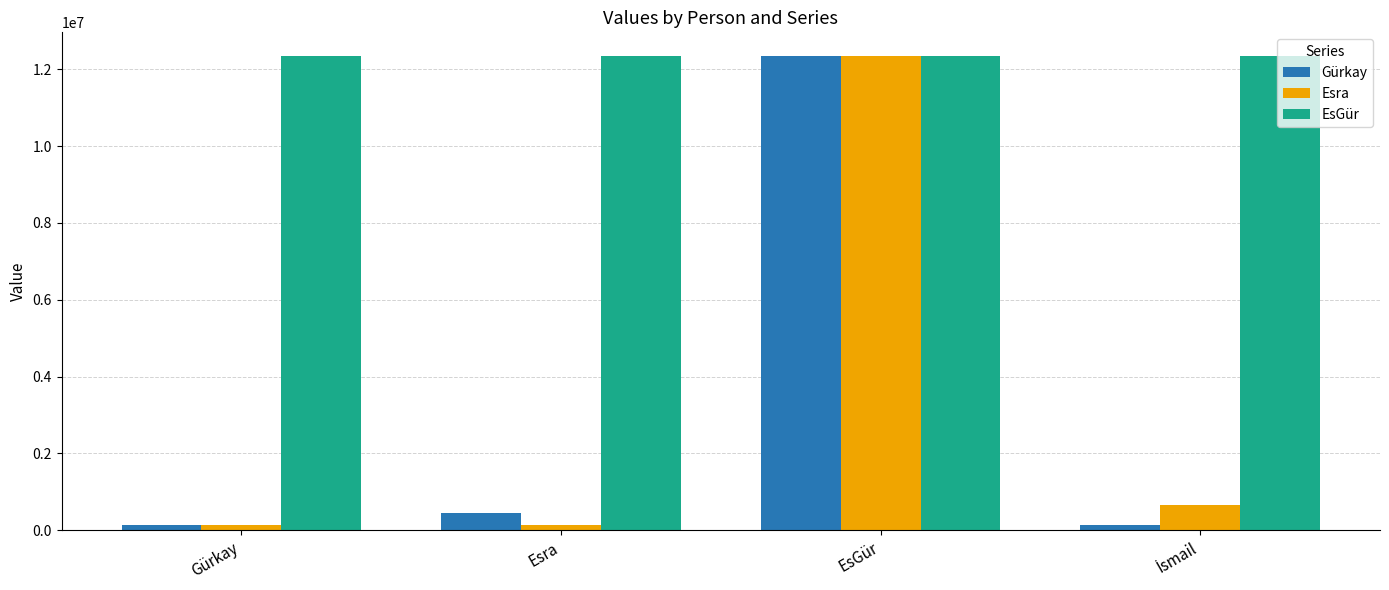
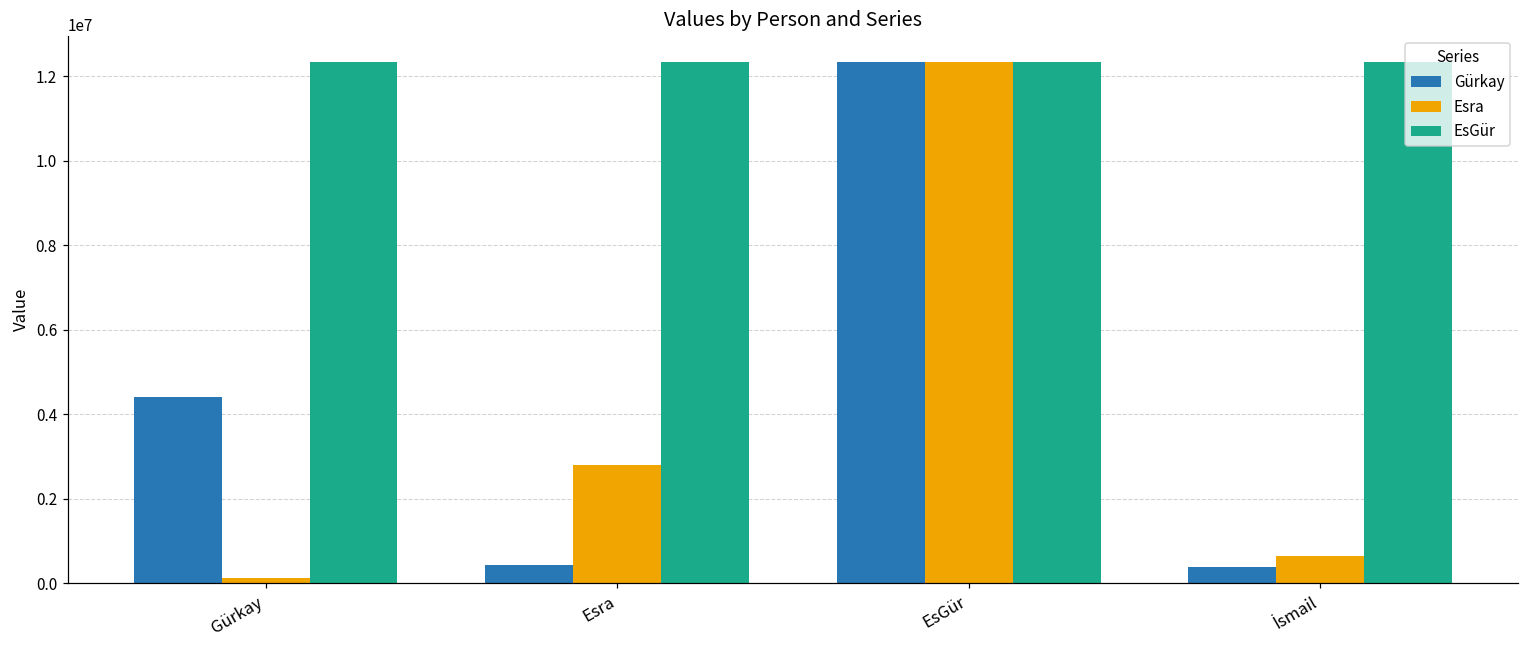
  {
    "Gürkay": {
-     "Gürkay": 100000,
+     "Gürkay": 4400000,
      "Esra": 400000,
      "EsGür": 12300000,
-     "İsmail": 100000
+     "İsmail": 400000
    },
    "Esra": {
      "Gürkay": 100000,
-     "Esra": 100000,
+     "Esra": 2800000,
      "EsGür": 12300000,
      "İsmail": 700000
    },
    "EsGür": {
      "Gürkay": 12300000,
      "Esra": 12300000,
      "EsGür": 12300000
    }
  }
